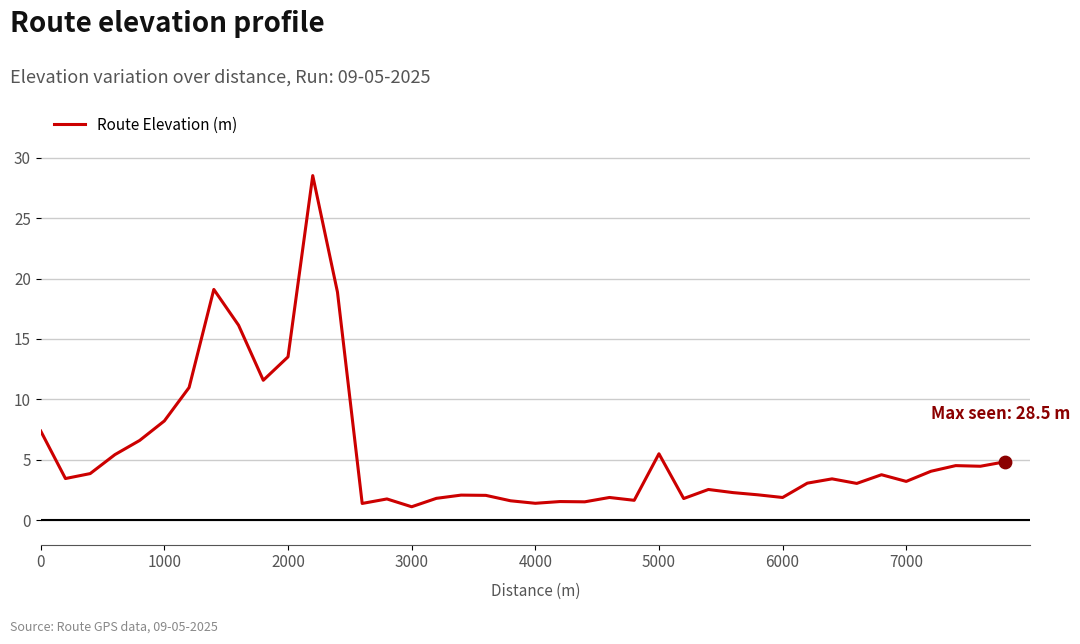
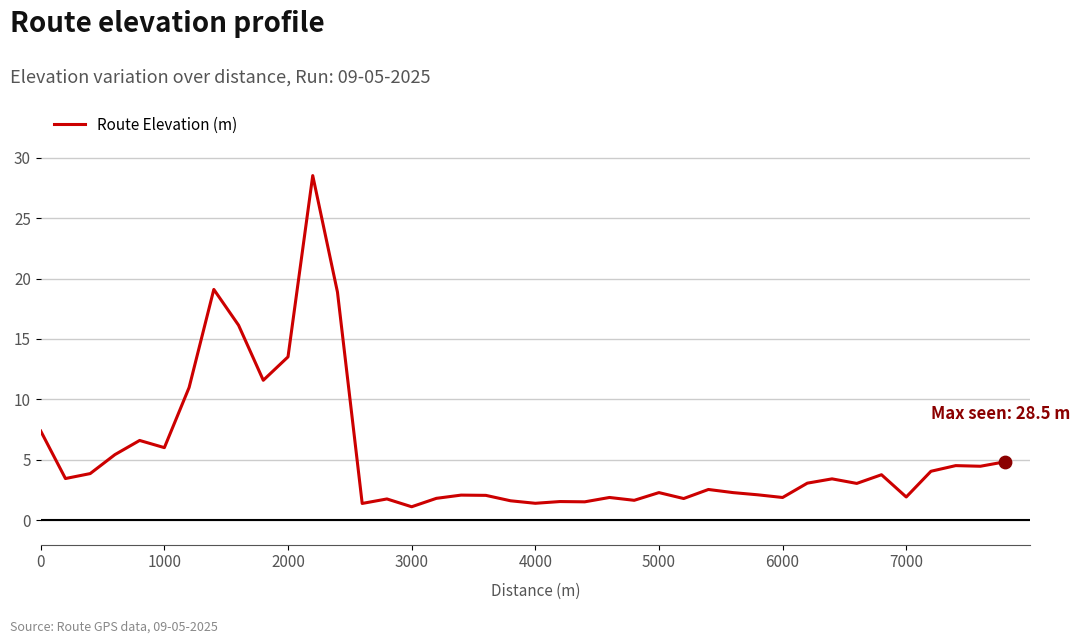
  {
    "Route Elevation (m)": {
      "0": 7.4,
-     "1000": 8.2,
+     "1000": 6.0,
      "2000": 13.5,
      "3000": 1.1,
      "4000": 1.4,
-     "5000": 5.5,
+     "5000": 2.3,
      "6000": 1.9,
-     "7000": 3.2
+     "7000": 1.9
    }
  }
